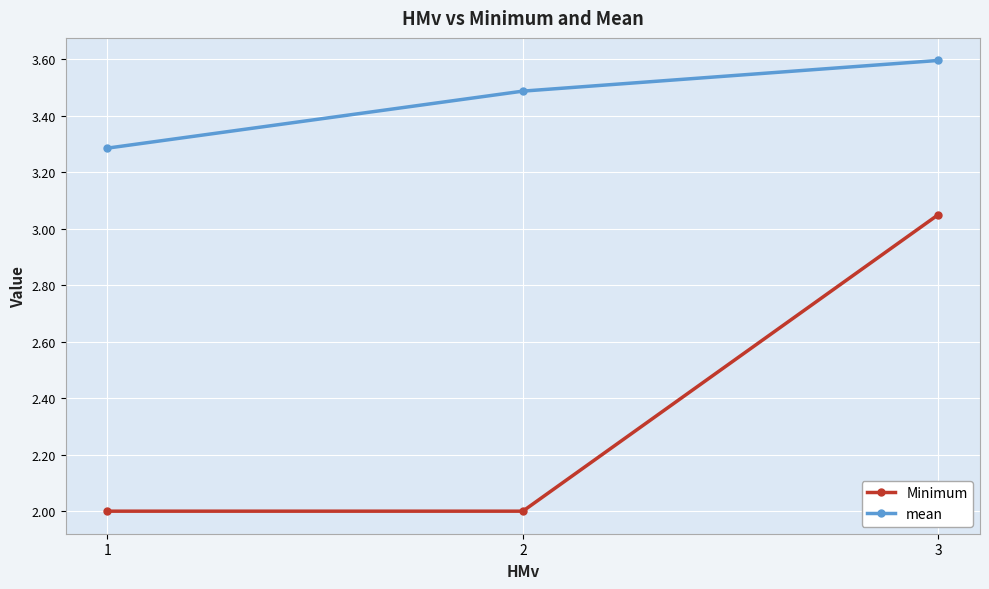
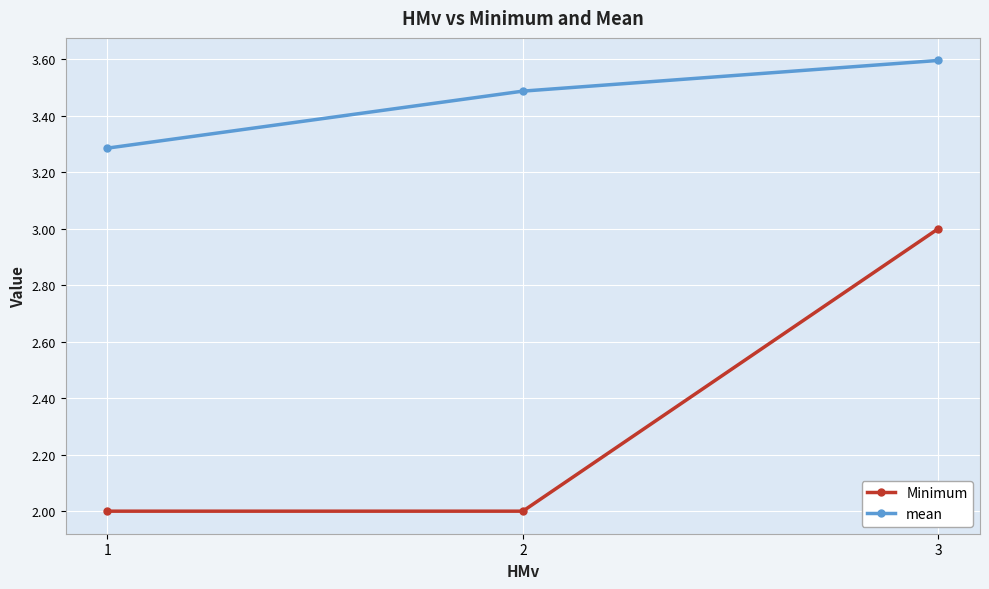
  {
    "Minimum": {
      "1": 2.00,
      "2": 2.00,
-     "3": 3.05
+     "3": 3.00
    },
    "mean": {
      "1": 3.28,
      "2": 3.49,
      "3": 3.60
    }
  }
